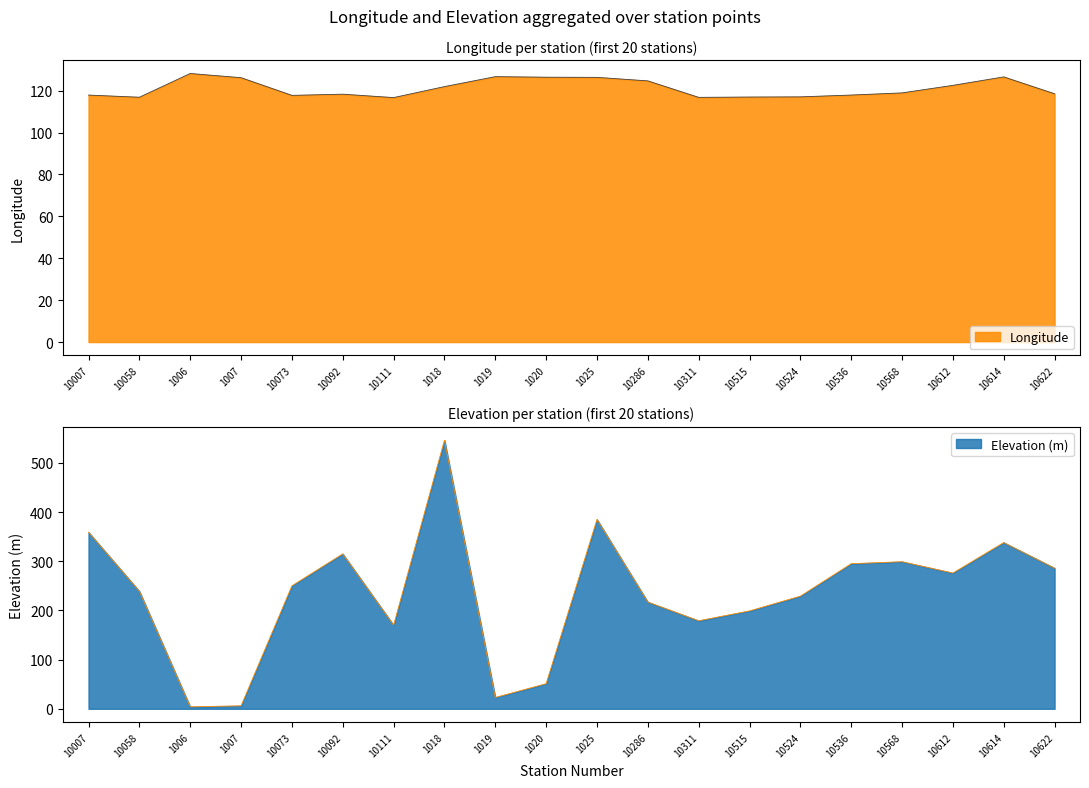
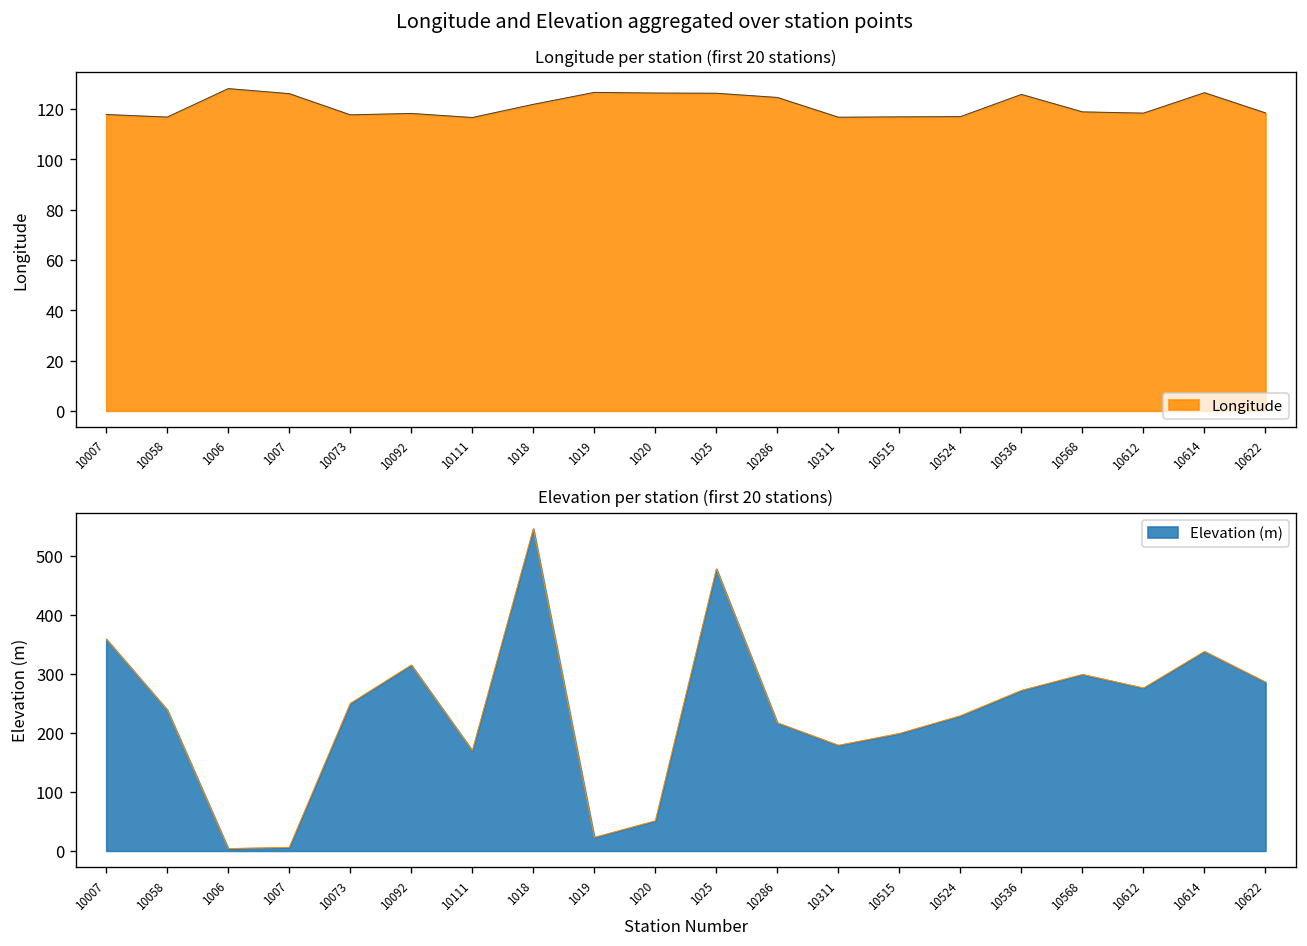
  {
    "Longitude per station (first 20 stations)": {
      "10007": 118,
      "10058": 117,
      "1006": 128,
      "1007": 126,
      "10073": 118,
      "10092": 118,
      "10111": 117,
      "1018": 122,
      "1019": 127,
      "1020": 126,
      "1025": 126,
      "10286": 125,
      "10311": 117,
      "10515": 117,
      "10524": 117,
-     "10536": 118,
+     "10536": 126,
      "10568": 119,
-     "10612": 123,
+     "10612": 118,
      "10614": 127,
      "10622": 118
    },
    "Elevation per station (first 20 stations)": {
      "10007": 360,
      "10058": 240,
      "1006": 0,
      "1007": 10,
      "10073": 250,
      "10092": 320,
      "10111": 170,
      "1018": 550,
      "1019": 20,
      "1020": 50,
-     "1025": 390,
+     "1025": 480,
      "10286": 220,
      "10311": 180,
      "10515": 200,
      "10524": 230,
-     "10536": 300,
+     "10536": 270,
      "10568": 300,
      "10612": 280,
      "10614": 340,
      "10622": 290
    }
  }
